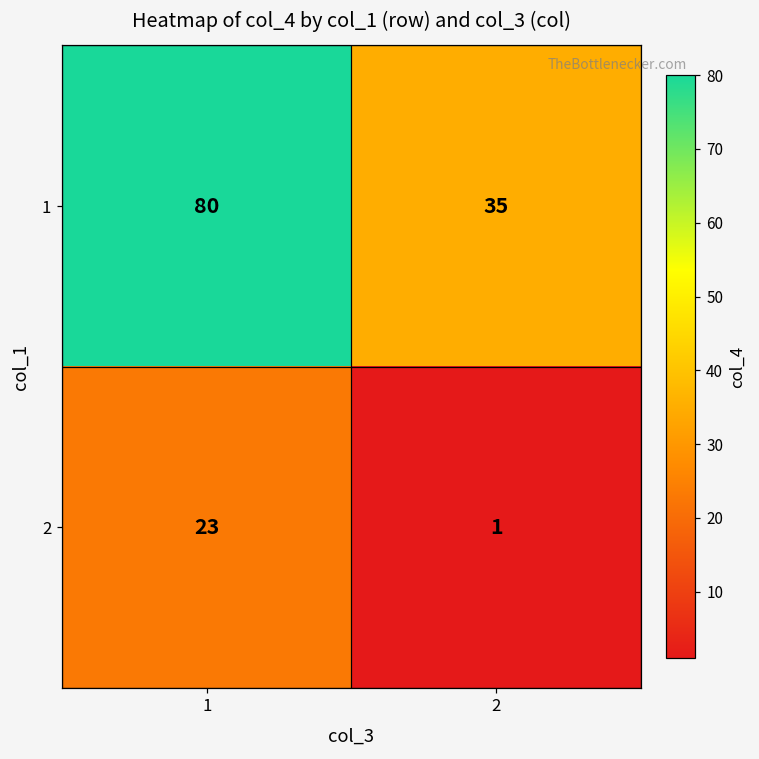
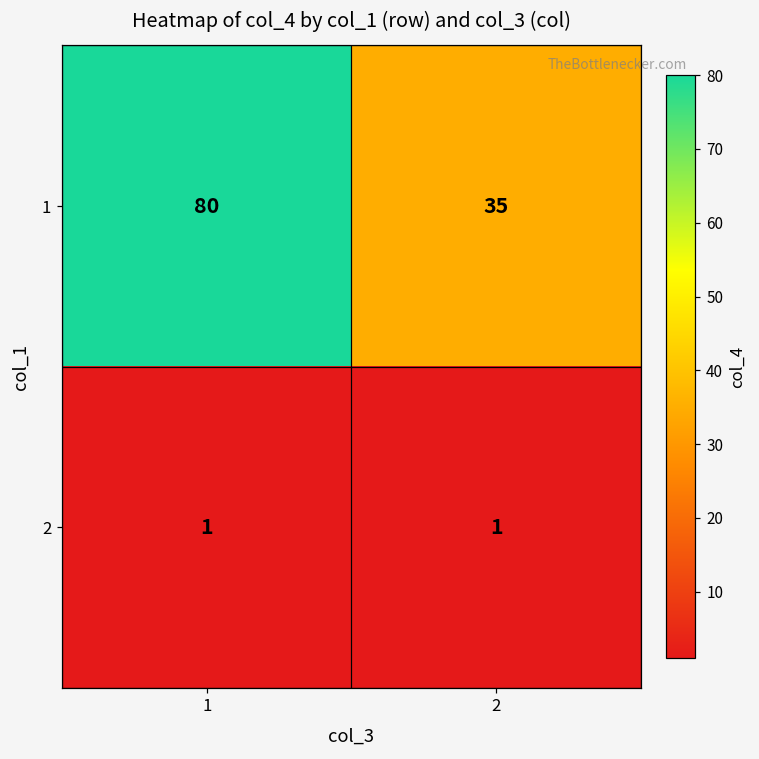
  {
    "1": {
      "1": 80
    },
    "2": {
-     "1": 23,
+     "1": 1,
      "2": 1
    }
  }
